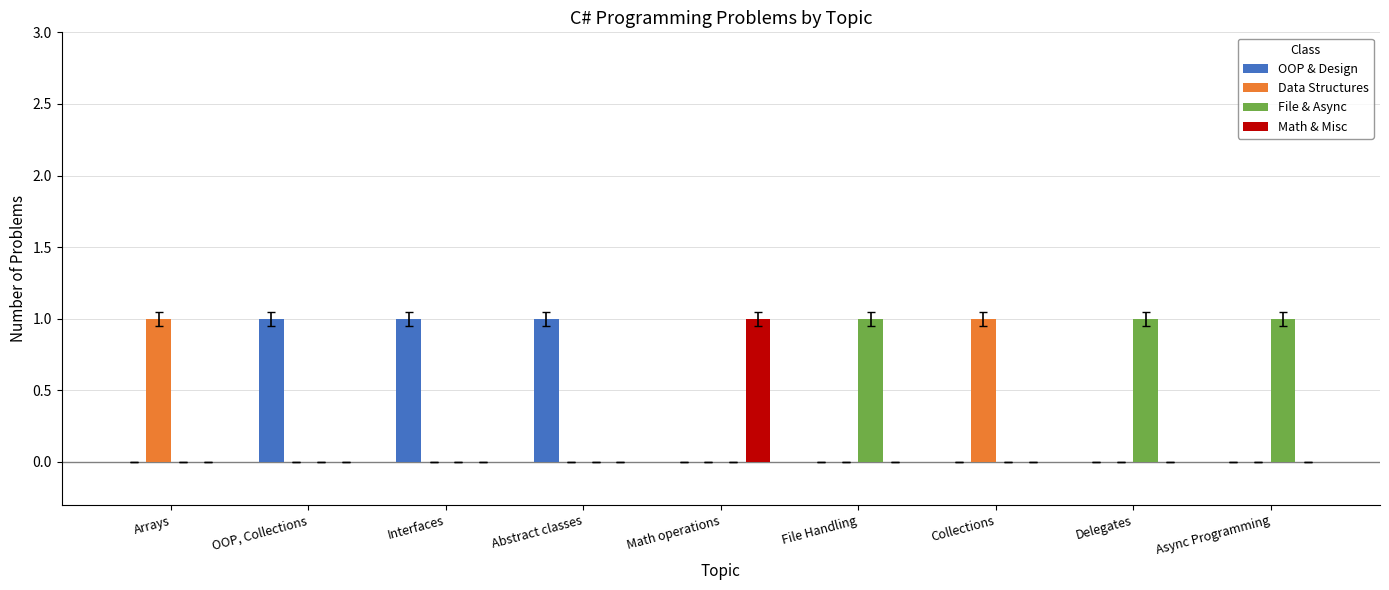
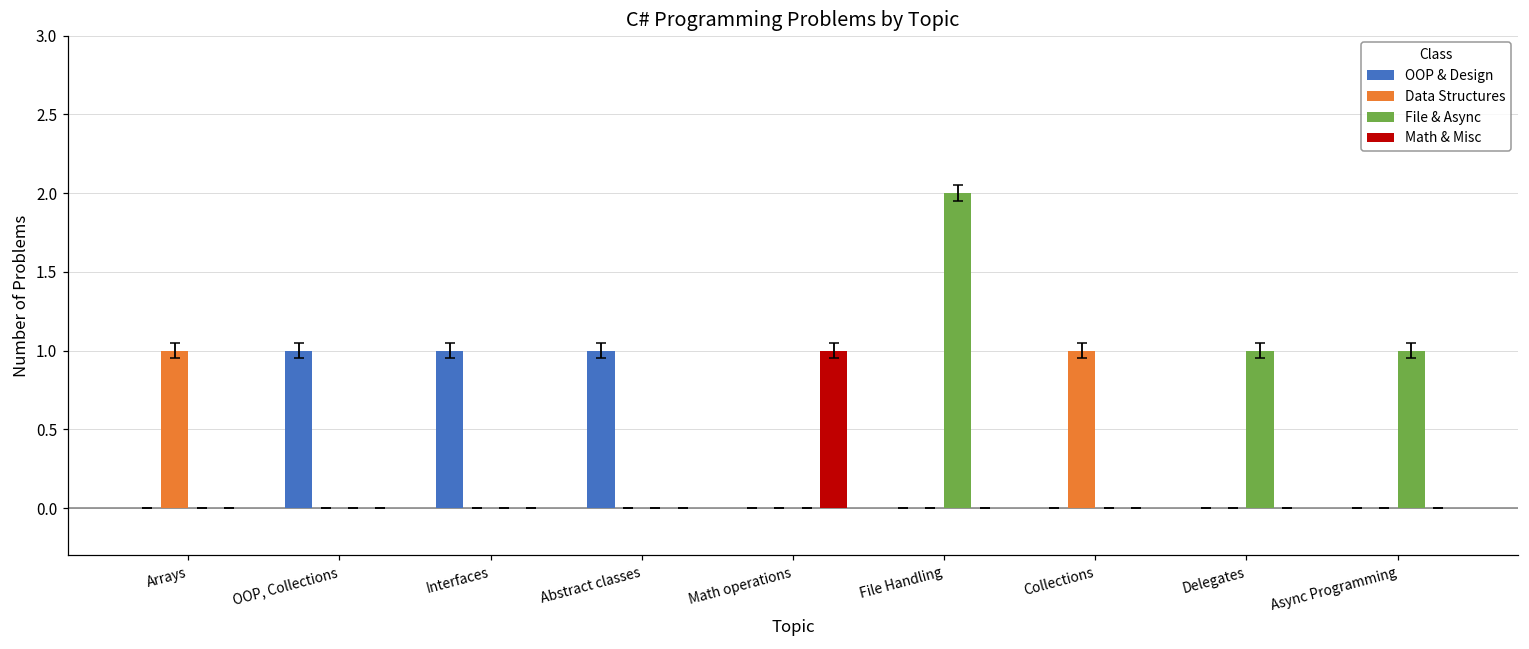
  {
    "Data Structures": {
      "Arrays": 1,
      "OOP, Collections": 0,
      "Interfaces": 0,
      "Abstract classes": 0,
      "Math operations": 0,
      "File Handling": 0,
      "Collections": 1,
      "Delegates": 0,
      "Async Programming": 0
    },
    "File & Async": {
      "Arrays": 0,
      "OOP, Collections": 0,
      "Interfaces": 0,
      "Abstract classes": 0,
      "Math operations": 0,
-     "File Handling": 1,
+     "File Handling": 2,
      "Collections": 0,
      "Delegates": 1,
      "Async Programming": 1
    },
    "Math & Misc": {
      "Arrays": 0,
      "OOP, Collections": 0,
      "Interfaces": 0,
      "Abstract classes": 0,
      "Math operations": 1,
      "File Handling": 0,
      "Collections": 0,
      "Delegates": 0,
      "Async Programming": 0
    }
  }
